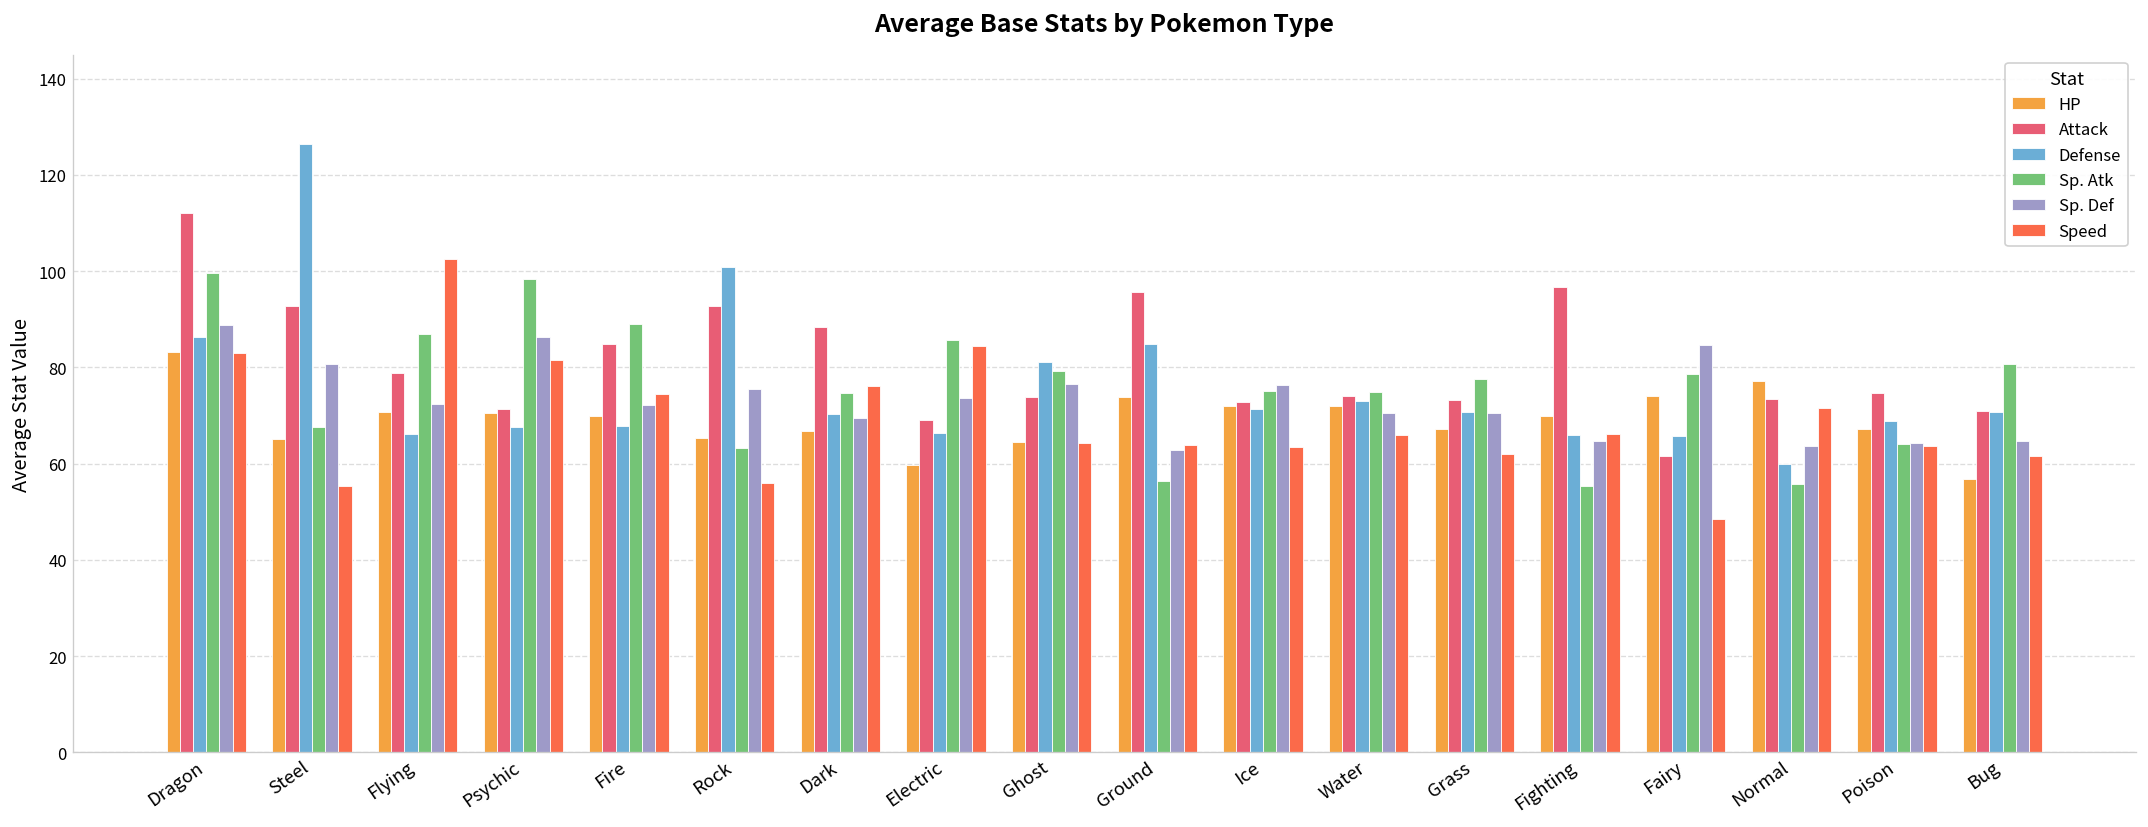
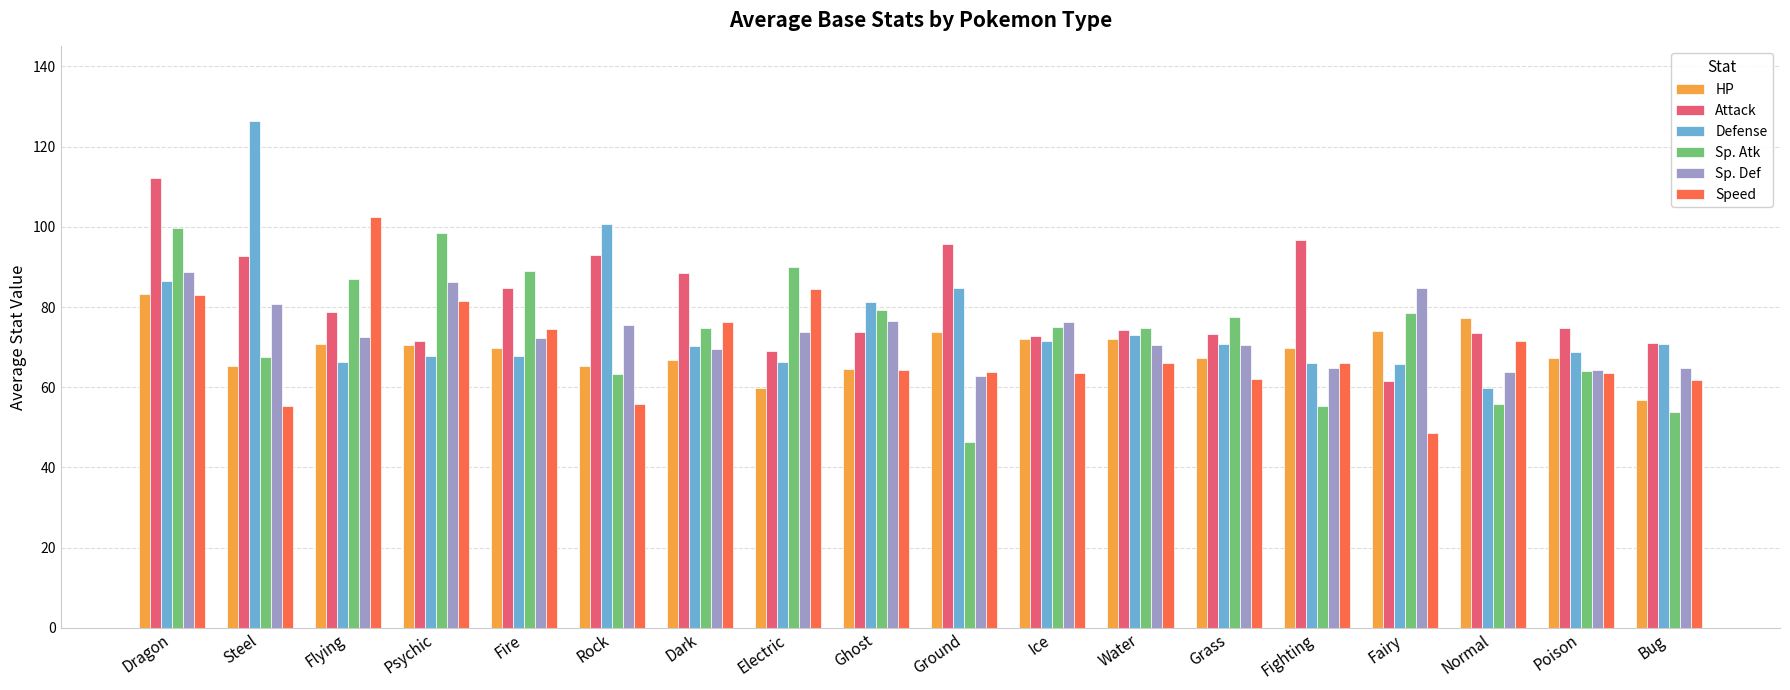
  {
    "Sp. Atk": {
      "Dragon": 100,
      "Steel": 68,
      "Flying": 87,
      "Psychic": 98,
      "Fire": 89,
      "Rock": 63,
      "Dark": 75,
-     "Electric": 86,
+     "Electric": 90,
      "Ghost": 79,
-     "Ground": 56,
+     "Ground": 46,
      "Ice": 75,
      "Water": 75,
      "Grass": 78,
      "Fighting": 55,
      "Fairy": 79,
      "Normal": 56,
      "Poison": 64,
-     "Bug": 81
+     "Bug": 54
    }
  }
